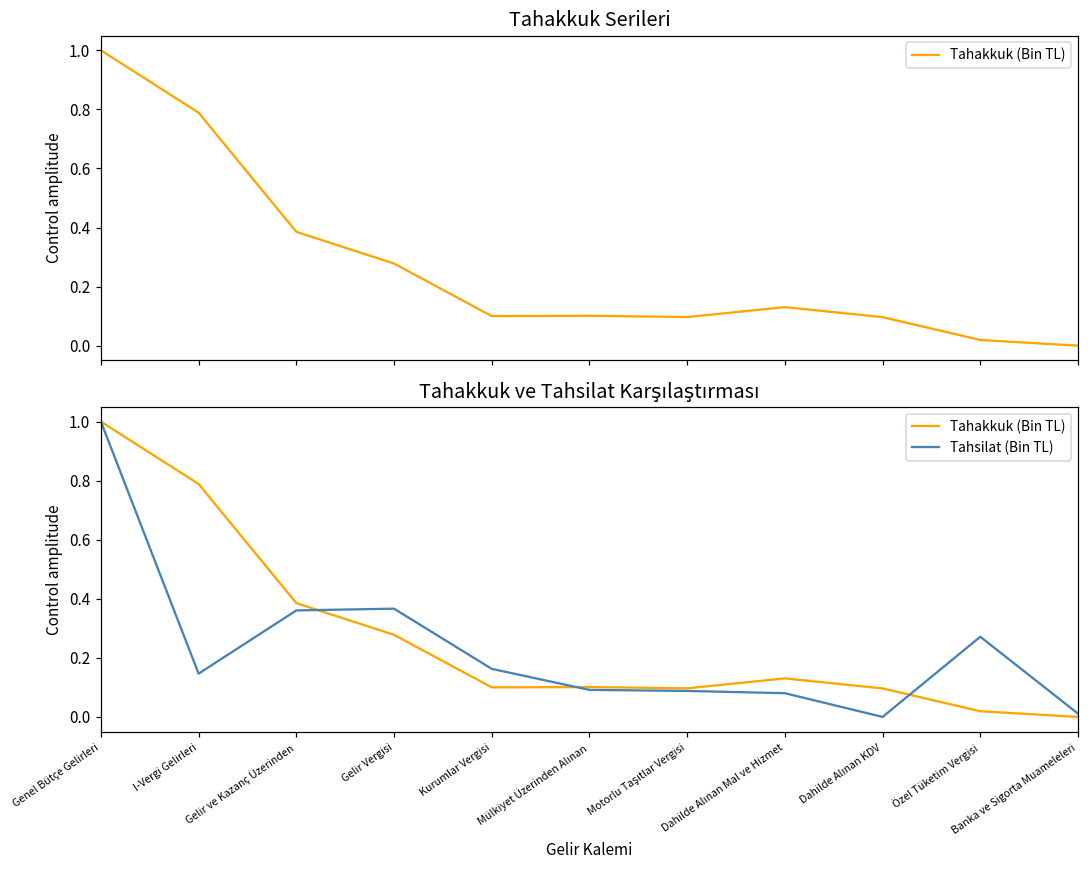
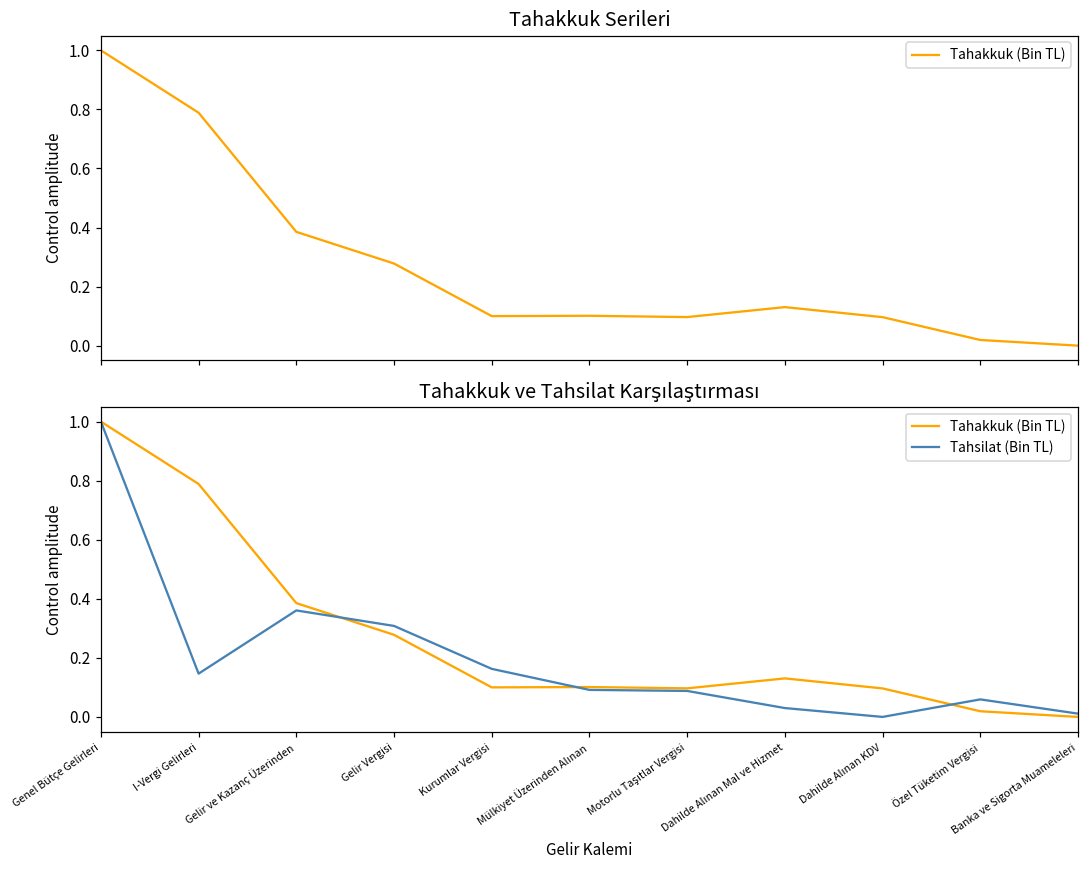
  {
    "Tahakkuk ve Tahsilat Karşılaştırması": {
      "Tahakkuk (Bin TL)": {
        "I-Vergi Gelirleri": 0.79,
        "Gelir ve Kazanç Üzerinden": 0.39,
        "Gelir Vergisi": 0.28,
        "Kurumlar Vergisi": 0.10,
        "Mülkiyet Üzerinden Alınan": 0.10,
        "Dahilde Alınan Mal ve Hizmet": 0.13,
        "Dahilde Alınan KDV": 0.10,
        "Özel Tüketim Vergisi": 0.02,
        "Banka ve Sigorta Muameleleri": 0.00
      },
      "Tahsilat (Bin TL)": {
        "I-Vergi Gelirleri": 0.15,
        "Gelir ve Kazanç Üzerinden": 0.36,
-       "Gelir Vergisi": 0.37,
+       "Gelir Vergisi": 0.31,
        "Kurumlar Vergisi": 0.16,
        "Mülkiyet Üzerinden Alınan": 0.09,
-       "Dahilde Alınan Mal ve Hizmet": 0.08,
+       "Dahilde Alınan Mal ve Hizmet": 0.03,
        "Dahilde Alınan KDV": 0.00,
-       "Özel Tüketim Vergisi": 0.27,
+       "Özel Tüketim Vergisi": 0.06,
        "Banka ve Sigorta Muameleleri": 0.01
      }
    }
  }
